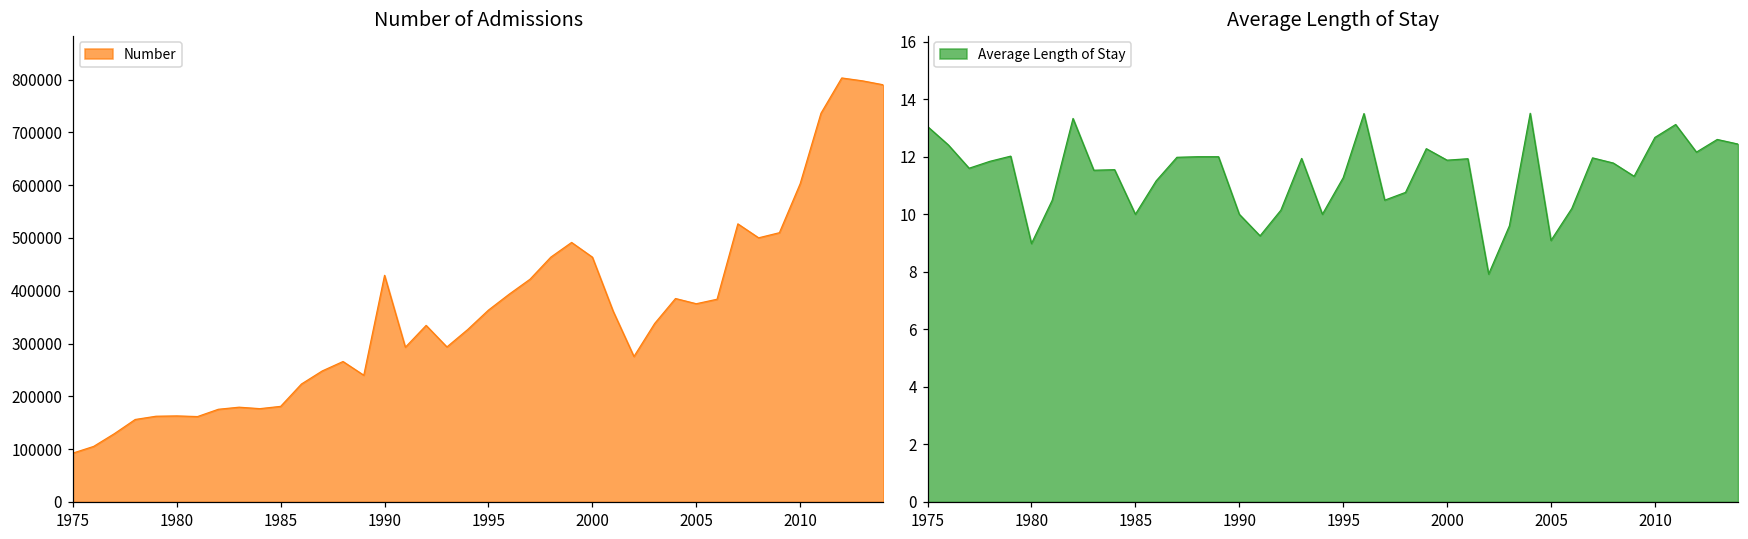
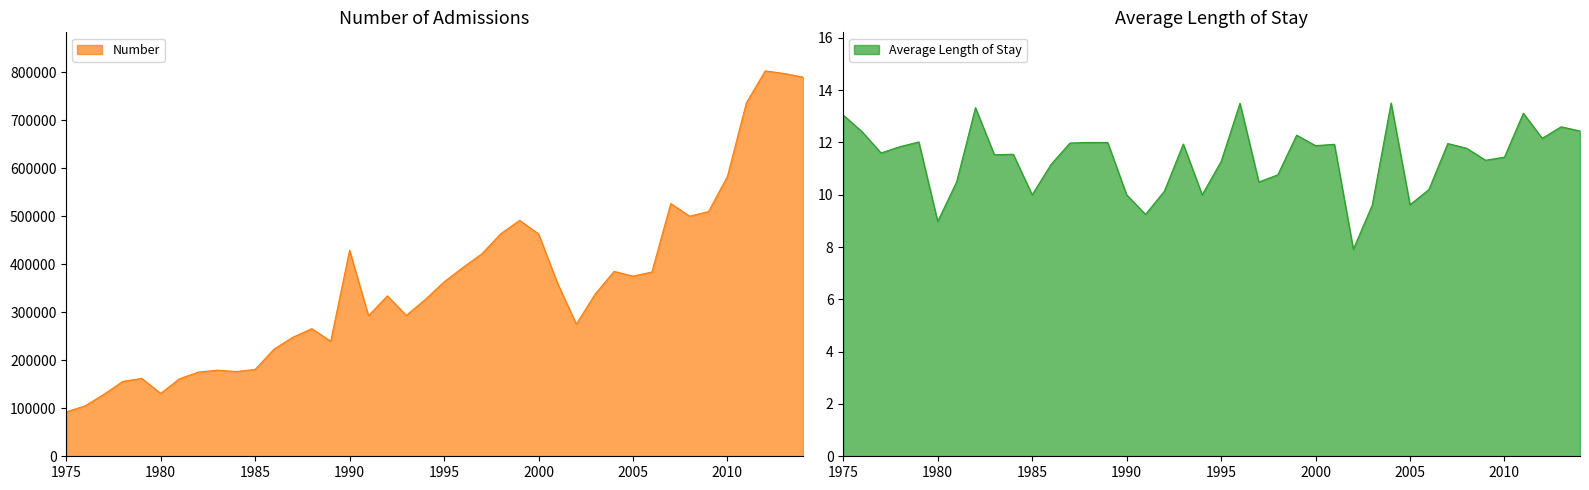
  {
    "Number of Admissions": {
      "1975": 90000,
-     "1980": 160000,
+     "1980": 130000,
      "1985": 180000,
      "1990": 430000,
      "1995": 360000,
      "2000": 460000,
      "2005": 380000,
-     "2010": 600000
+     "2010": 580000
    },
    "Average Length of Stay": {
      "1975": 13.1,
      "1980": 9.0,
      "1985": 10.0,
      "1990": 10.0,
      "1995": 11.3,
      "2000": 11.9,
-     "2005": 9.1,
-     "2010": 12.7
+     "2005": 9.6,
+     "2010": 11.4
    }
  }
